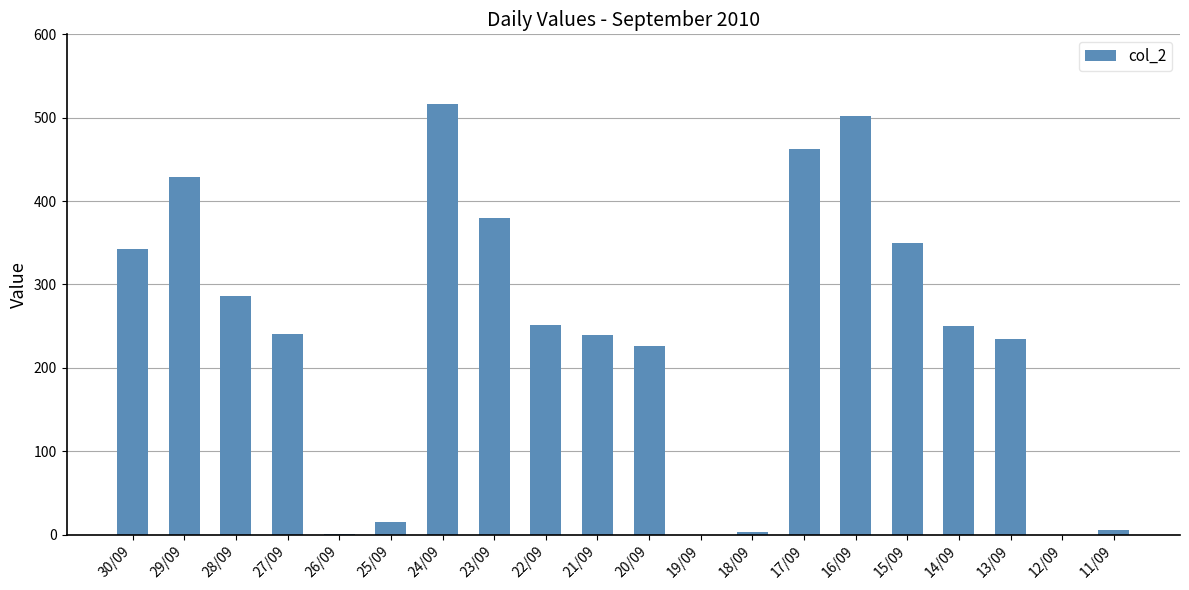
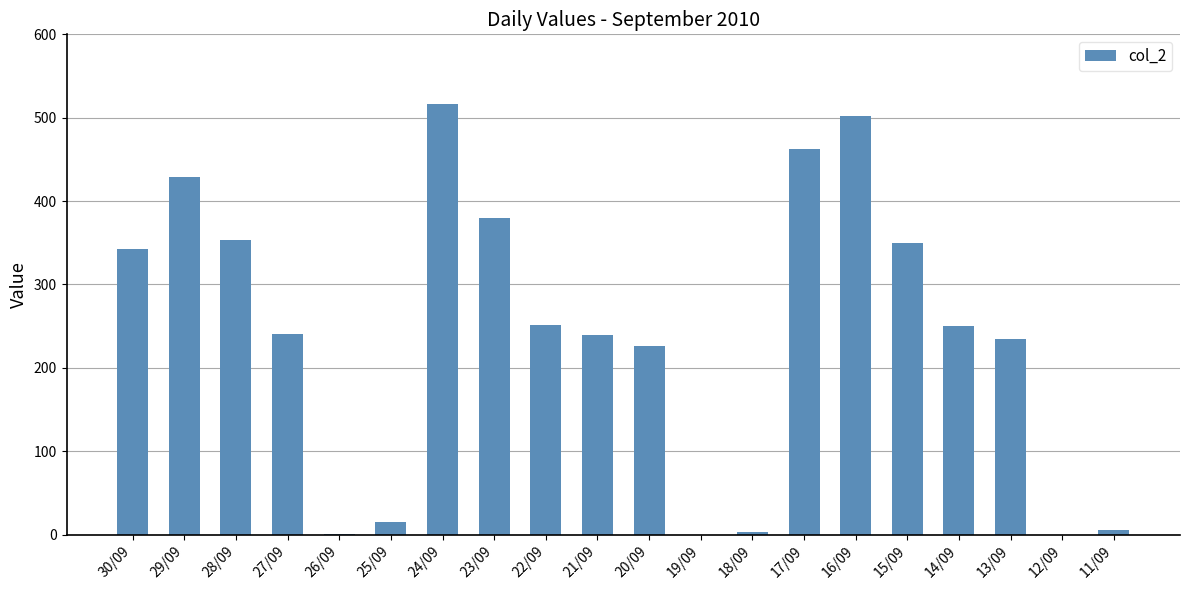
  {
    "30/09": 340,
    "29/09": 430,
-   "28/09": 290,
+   "28/09": 350,
    "27/09": 240,
    "25/09": 20,
    "24/09": 520,
    "23/09": 380,
    "22/09": 250,
    "21/09": 240,
    "20/09": 230,
    "19/09": 0,
    "18/09": 0,
    "17/09": 460,
    "16/09": 500,
    "15/09": 350,
    "14/09": 250,
    "13/09": 240,
    "12/09": 0,
    "11/09": 10
  }
